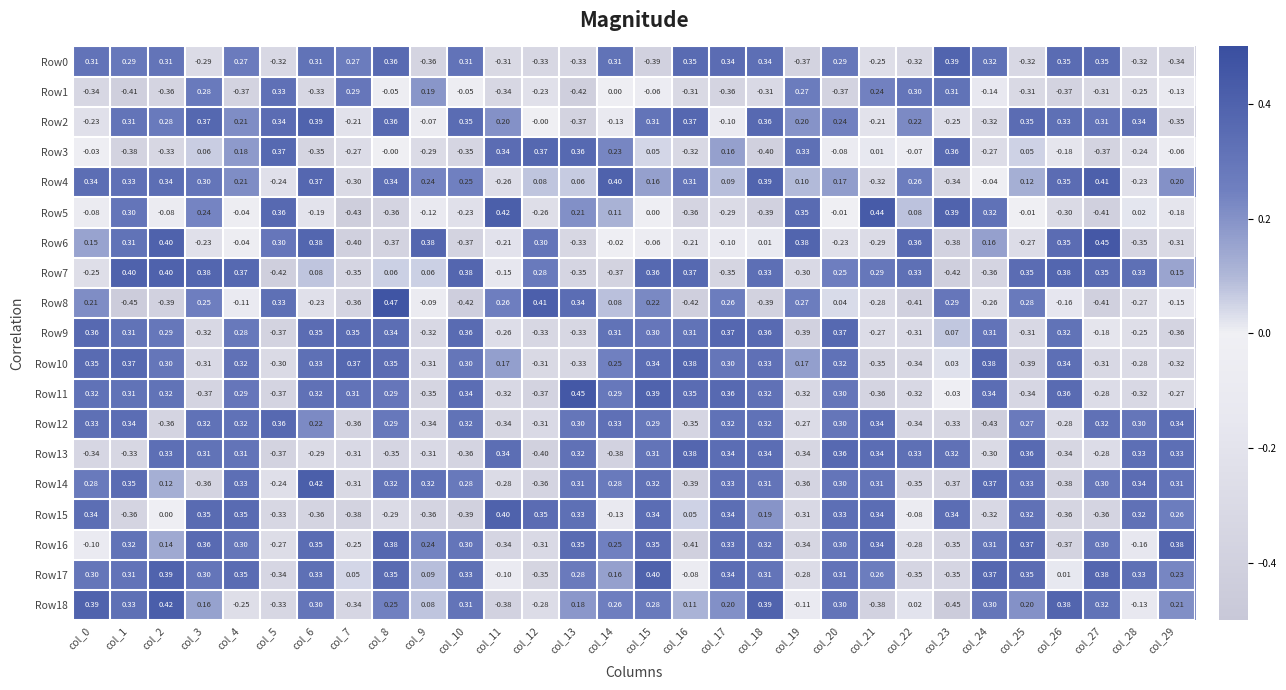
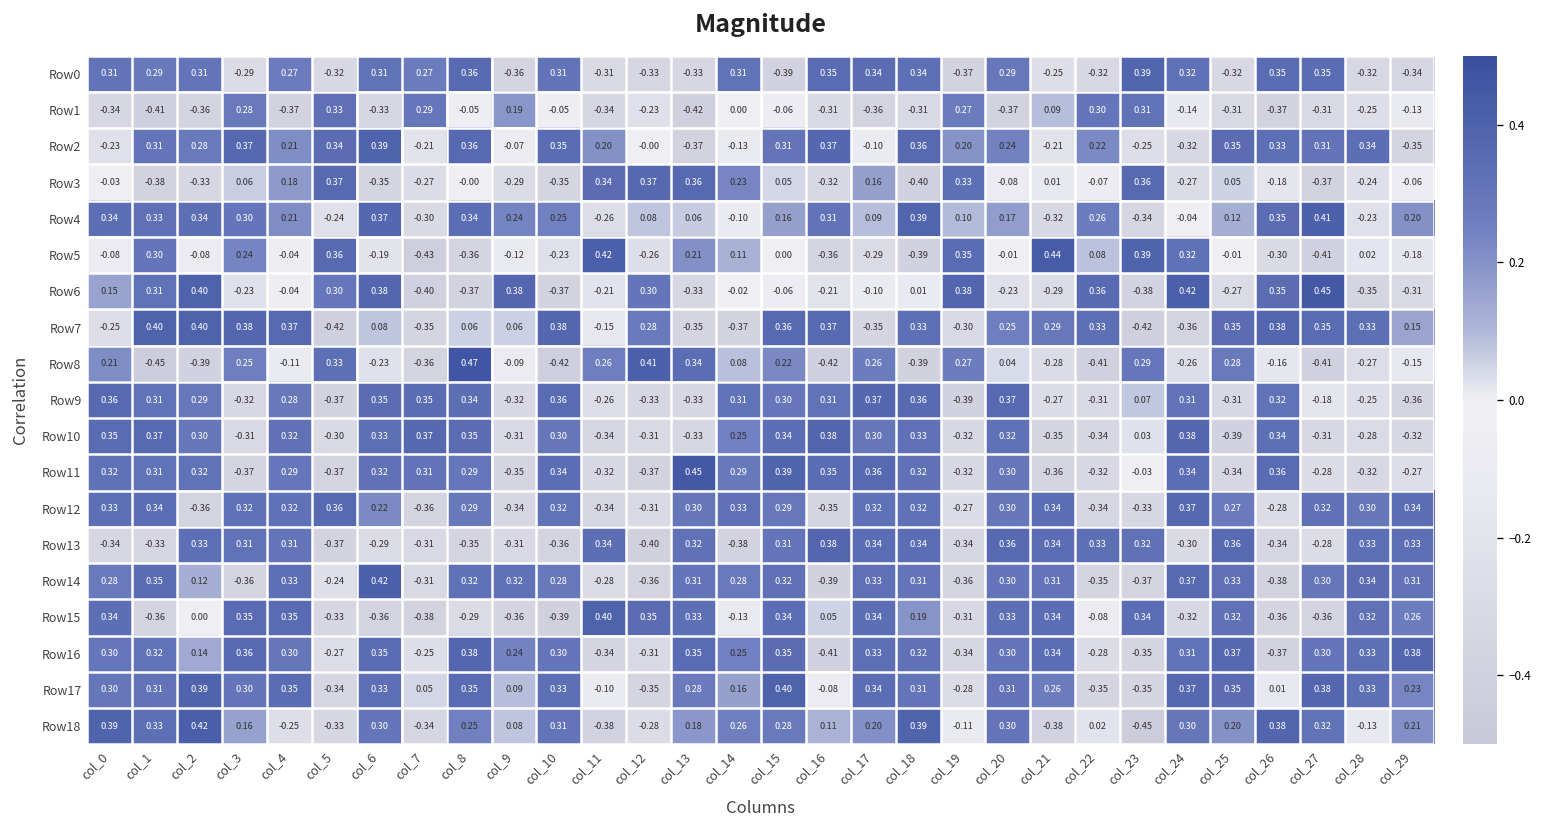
  {
    "Row1": {
      "col_0": -0.34,
      "col_1": -0.41,
      "col_2": -0.36,
      "col_3": 0.28,
      "col_4": -0.37,
      "col_5": 0.33,
      "col_6": -0.33,
      "col_7": 0.29,
      "col_8": -0.05,
      "col_9": 0.19,
      "col_10": -0.05,
      "col_11": -0.34,
      "col_12": -0.23,
      "col_13": -0.42,
      "col_14": 0.00,
      "col_15": -0.06,
      "col_16": -0.31,
      "col_17": -0.36,
      "col_18": -0.31,
      "col_19": 0.27,
      "col_20": -0.37,
-     "col_21": 0.24,
+     "col_21": 0.09,
      "col_22": 0.30,
      "col_23": 0.31,
      "col_24": -0.14,
      "col_25": -0.31,
      "col_26": -0.37,
      "col_27": -0.31,
      "col_28": -0.25,
      "col_29": -0.13
    },
    "Row4": {
      "col_0": 0.34,
      "col_1": 0.33,
      "col_2": 0.34,
      "col_3": 0.30,
      "col_4": 0.21,
      "col_5": -0.24,
      "col_6": 0.37,
      "col_7": -0.30,
      "col_8": 0.34,
      "col_9": 0.24,
      "col_10": 0.25,
      "col_11": -0.26,
      "col_12": 0.08,
      "col_13": 0.06,
-     "col_14": 0.40,
+     "col_14": -0.10,
      "col_15": 0.16,
      "col_16": 0.31,
      "col_17": 0.09,
      "col_18": 0.39,
      "col_19": 0.10,
      "col_20": 0.17,
      "col_21": -0.32,
      "col_22": 0.26,
      "col_23": -0.34,
      "col_24": -0.04,
      "col_25": 0.12,
      "col_26": 0.35,
      "col_27": 0.41,
      "col_28": -0.23,
      "col_29": 0.20
    },
    "Row6": {
      "col_0": 0.15,
      "col_1": 0.31,
      "col_2": 0.40,
      "col_3": -0.23,
      "col_4": -0.04,
      "col_5": 0.30,
      "col_6": 0.38,
      "col_7": -0.40,
      "col_8": -0.37,
      "col_9": 0.38,
      "col_10": -0.37,
      "col_11": -0.21,
      "col_12": 0.30,
      "col_13": -0.33,
      "col_14": -0.02,
      "col_15": -0.06,
      "col_16": -0.21,
      "col_17": -0.10,
      "col_18": 0.01,
      "col_19": 0.38,
      "col_20": -0.23,
      "col_21": -0.29,
      "col_22": 0.36,
      "col_23": -0.38,
-     "col_24": 0.16,
+     "col_24": 0.42,
      "col_25": -0.27,
      "col_26": 0.35,
      "col_27": 0.45,
      "col_28": -0.35,
      "col_29": -0.31
    },
    "Row10": {
      "col_0": 0.35,
      "col_1": 0.37,
      "col_2": 0.30,
      "col_3": -0.31,
      "col_4": 0.32,
      "col_5": -0.30,
      "col_6": 0.33,
      "col_7": 0.37,
      "col_8": 0.35,
      "col_9": -0.31,
      "col_10": 0.30,
-     "col_11": 0.17,
+     "col_11": -0.34,
      "col_12": -0.31,
      "col_13": -0.33,
      "col_14": 0.25,
      "col_15": 0.34,
      "col_16": 0.38,
      "col_17": 0.30,
      "col_18": 0.33,
-     "col_19": 0.17,
+     "col_19": -0.32,
      "col_20": 0.32,
      "col_21": -0.35,
      "col_22": -0.34,
      "col_23": 0.03,
      "col_24": 0.38,
      "col_25": -0.39,
      "col_26": 0.34,
      "col_27": -0.31,
      "col_28": -0.28,
      "col_29": -0.32
    },
    "Row12": {
      "col_0": 0.33,
      "col_1": 0.34,
      "col_2": -0.36,
      "col_3": 0.32,
      "col_4": 0.32,
      "col_5": 0.36,
      "col_6": 0.22,
      "col_7": -0.36,
      "col_8": 0.29,
      "col_9": -0.34,
      "col_10": 0.32,
      "col_11": -0.34,
      "col_12": -0.31,
      "col_13": 0.30,
      "col_14": 0.33,
      "col_15": 0.29,
      "col_16": -0.35,
      "col_17": 0.32,
      "col_18": 0.32,
      "col_19": -0.27,
      "col_20": 0.30,
      "col_21": 0.34,
      "col_22": -0.34,
      "col_23": -0.33,
-     "col_24": -0.43,
+     "col_24": 0.37,
      "col_25": 0.27,
      "col_26": -0.28,
      "col_27": 0.32,
      "col_28": 0.30,
      "col_29": 0.34
    },
    "Row16": {
-     "col_0": -0.10,
+     "col_0": 0.30,
      "col_1": 0.32,
      "col_2": 0.14,
      "col_3": 0.36,
      "col_4": 0.30,
      "col_5": -0.27,
      "col_6": 0.35,
      "col_7": -0.25,
      "col_8": 0.38,
      "col_9": 0.24,
      "col_10": 0.30,
      "col_11": -0.34,
      "col_12": -0.31,
      "col_13": 0.35,
      "col_14": 0.25,
      "col_15": 0.35,
      "col_16": -0.41,
      "col_17": 0.33,
      "col_18": 0.32,
      "col_19": -0.34,
      "col_20": 0.30,
      "col_21": 0.34,
      "col_22": -0.28,
      "col_23": -0.35,
      "col_24": 0.31,
      "col_25": 0.37,
      "col_26": -0.37,
      "col_27": 0.30,
-     "col_28": -0.16,
+     "col_28": 0.33,
      "col_29": 0.38
    }
  }
